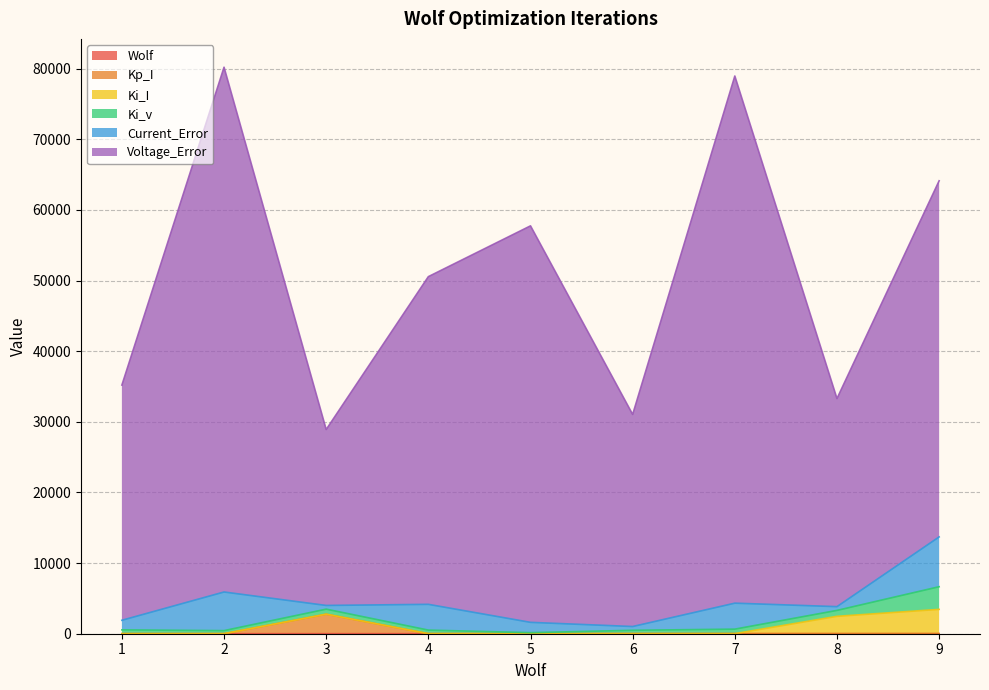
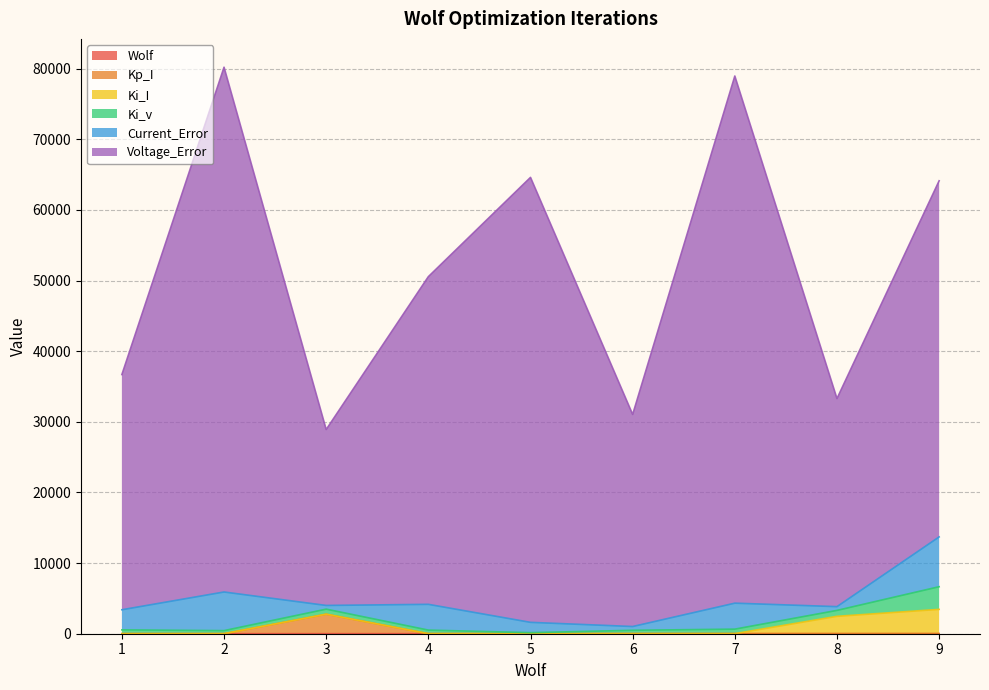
  {
    "Ki_I": {
      "8": 2000,
      "9": 3000
    },
    "Ki_v": {
      "1": 1000,
      "2": 0,
      "3": 1000,
      "4": 1000,
      "6": 0,
      "7": 1000,
      "8": 1000,
      "9": 3000
    },
    "Current_Error": {
-     "1": 1000,
+     "1": 3000,
      "2": 5000,
      "3": 1000,
      "4": 4000,
      "5": 1000,
      "6": 1000,
      "7": 4000,
      "8": 1000,
      "9": 7000
    },
    "Voltage_Error": {
      "1": 33000,
      "2": 74000,
      "3": 25000,
      "4": 46000,
-     "5": 56000,
+     "5": 63000,
      "6": 30000,
      "7": 75000,
      "8": 29000,
      "9": 50000
    }
  }
